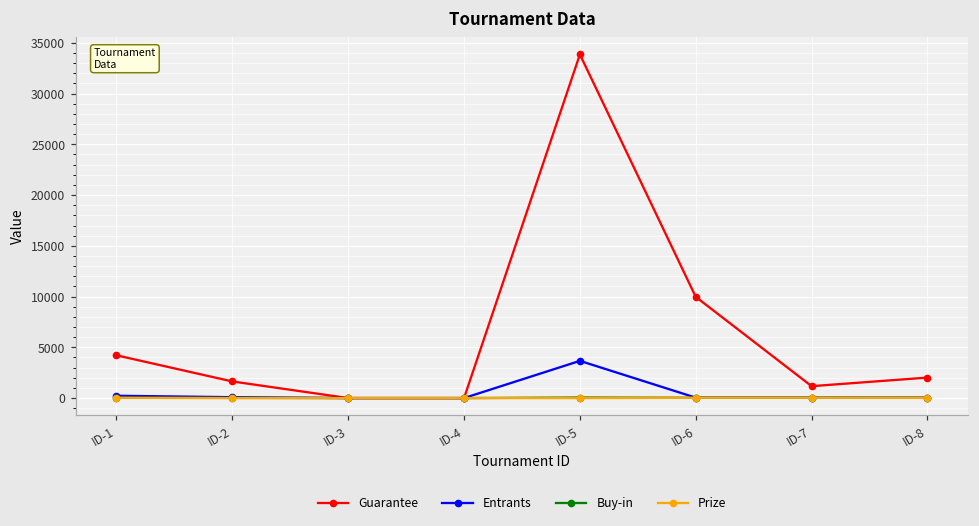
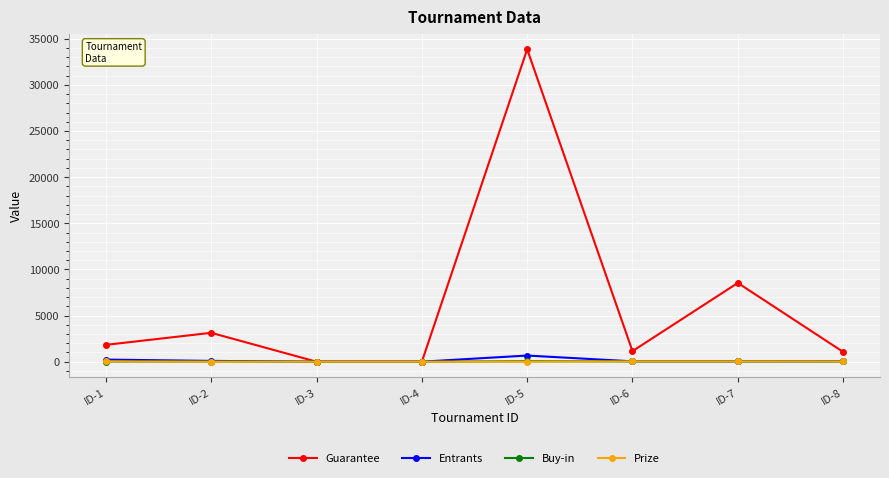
  {
    "Guarantee": {
-     "ID-1": 4000,
-     "ID-2": 2000,
+     "ID-1": 2000,
+     "ID-2": 3000,
      "ID-5": 34000,
-     "ID-6": 10000,
-     "ID-7": 1000,
-     "ID-8": 2000
+     "ID-6": 1000,
+     "ID-7": 9000,
+     "ID-8": 1000
    },
    "Entrants": {
-     "ID-5": 4000
+     "ID-5": 1000
    },
    "Prize": {
      "ID-5": 0
    }
  }
